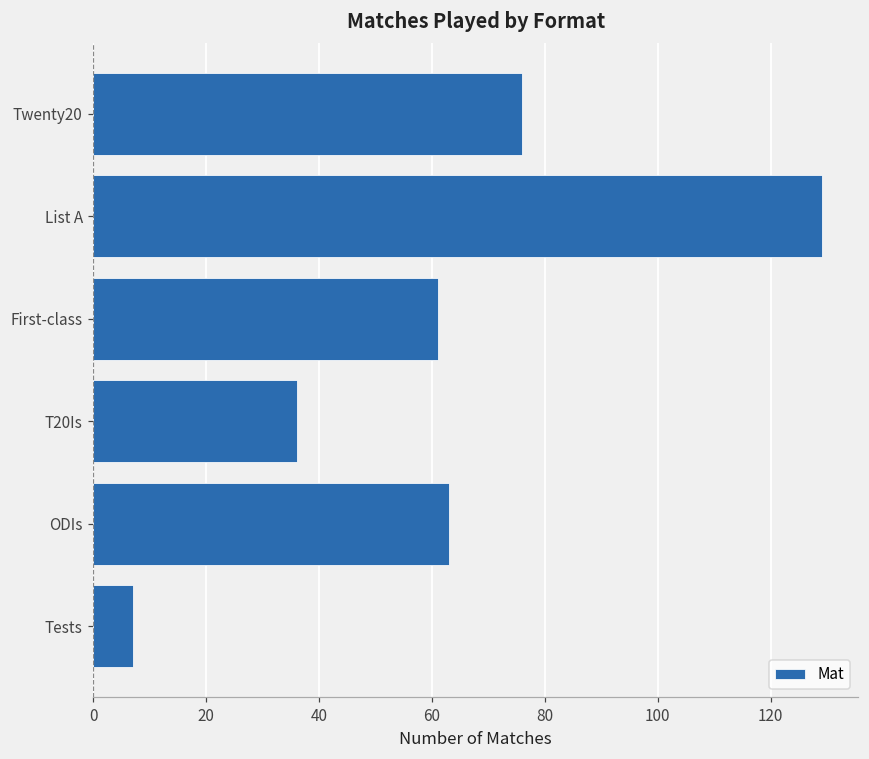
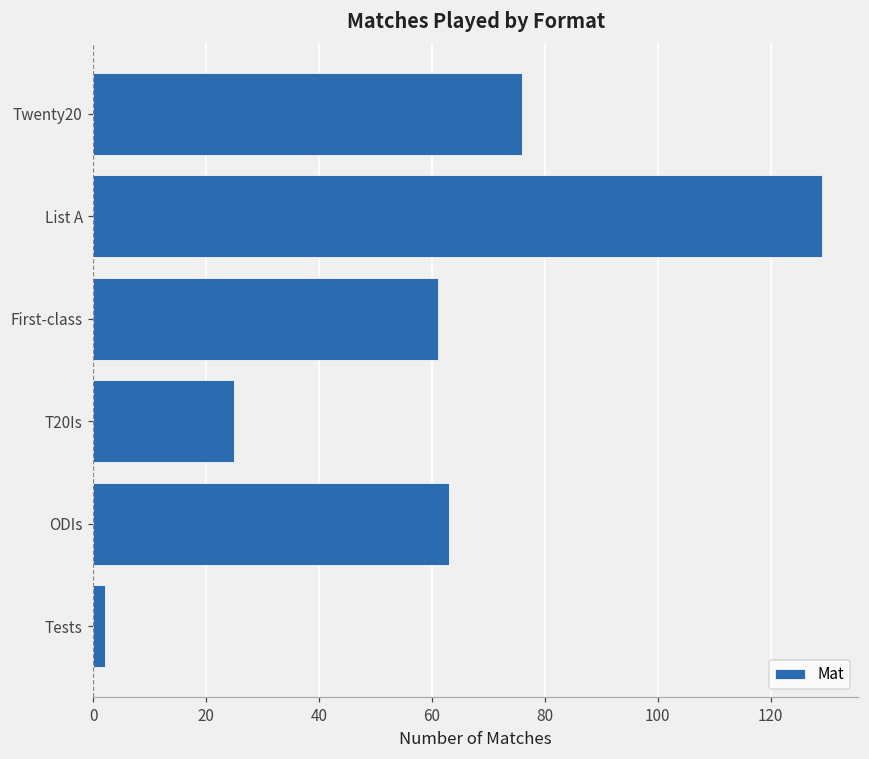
  {
    "Twenty20": 76,
    "List A": 129,
    "First-class": 61,
-   "T20Is": 36,
+   "T20Is": 25,
    "ODIs": 63,
-   "Tests": 7
+   "Tests": 2
  }
